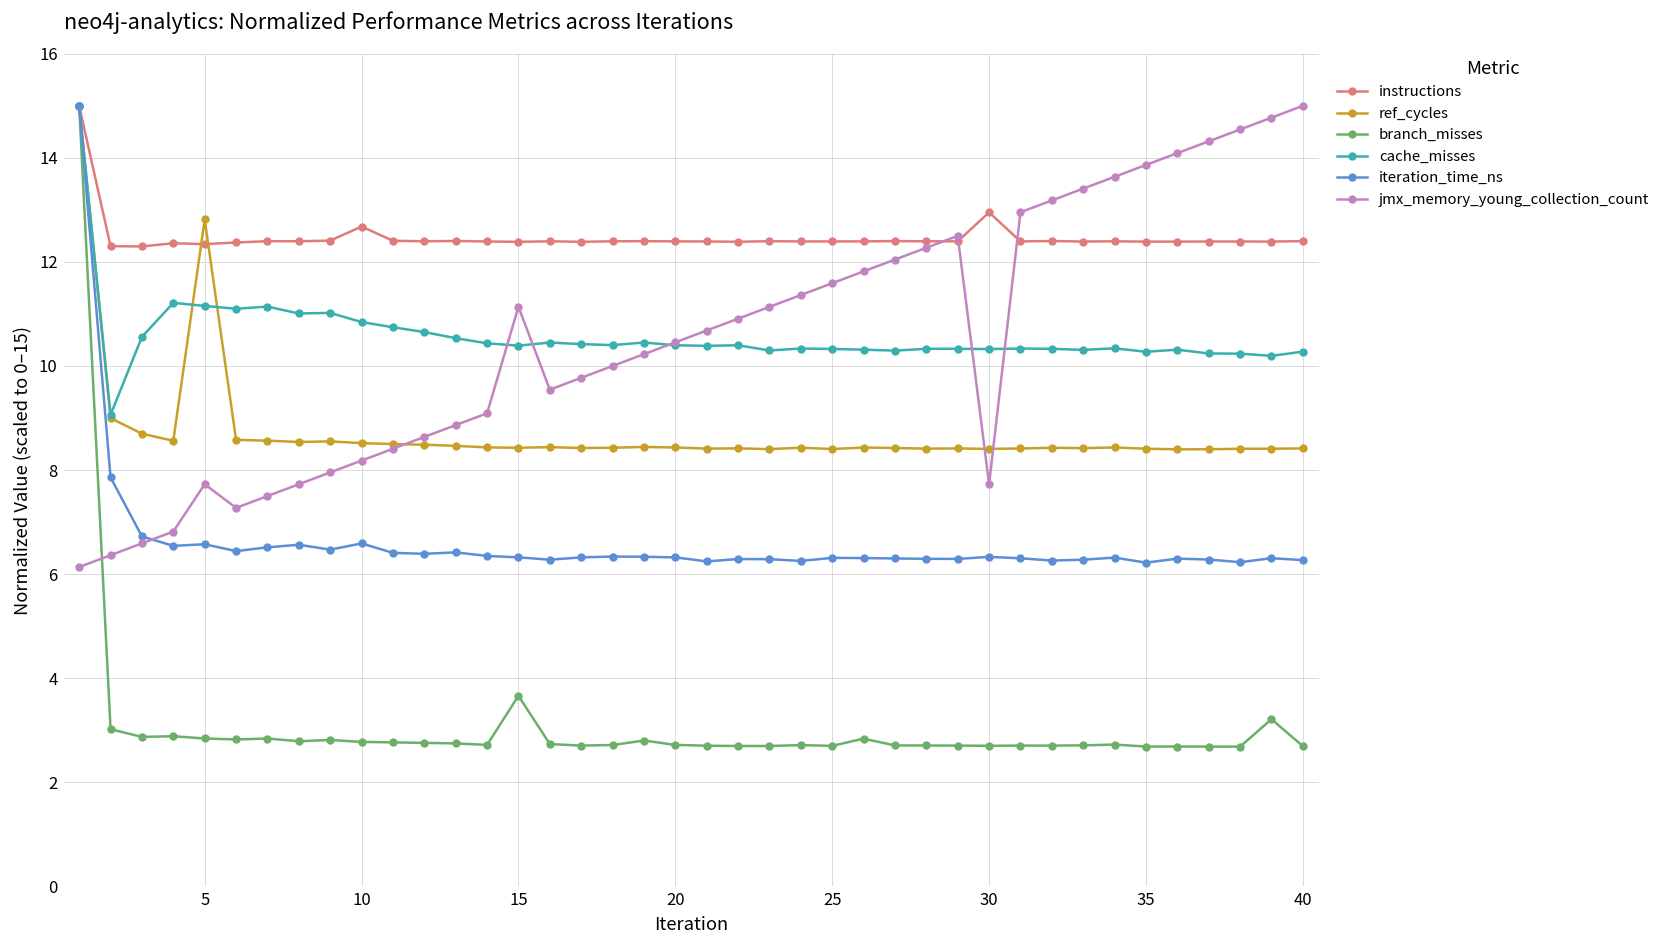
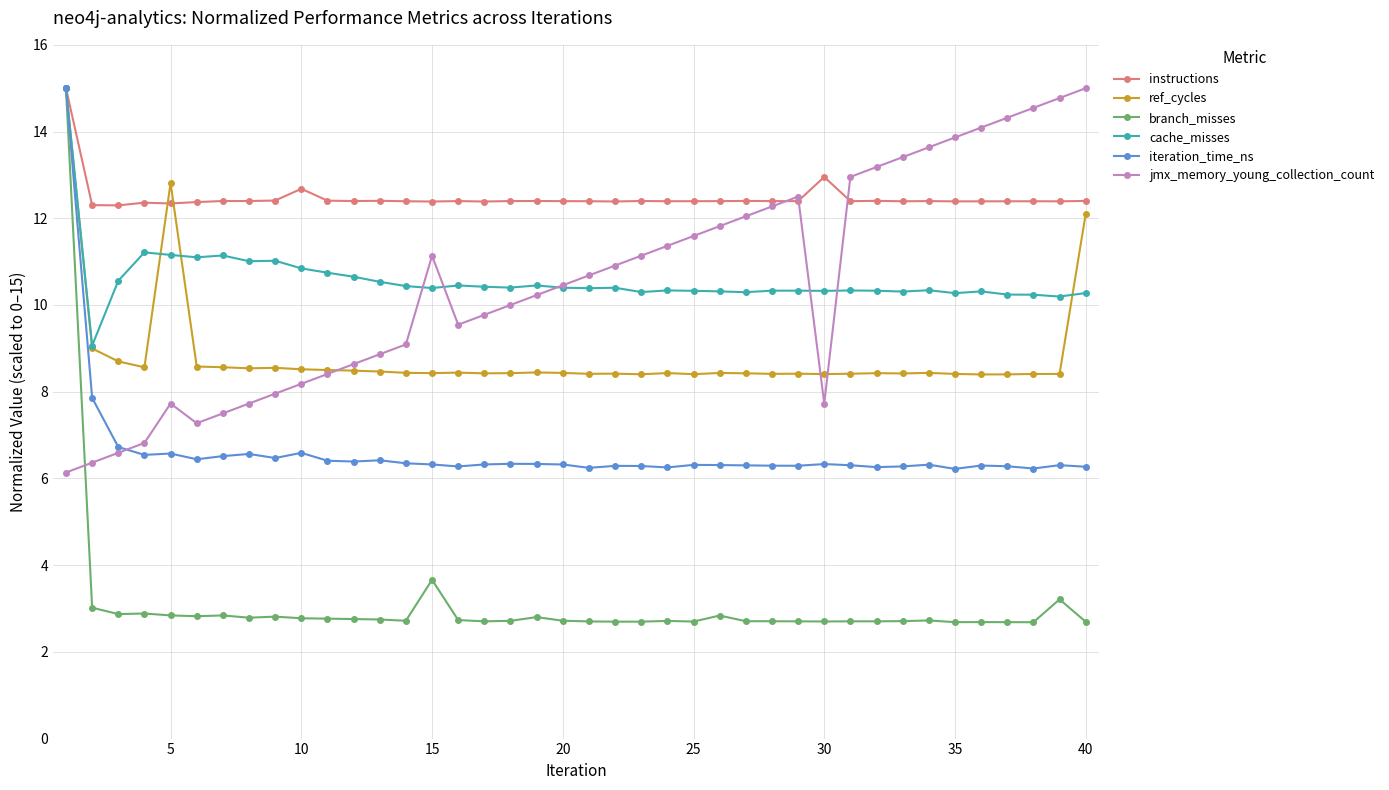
  {
    "instructions": {
      "5": 12.3,
      "10": 12.7,
      "15": 12.4,
      "20": 12.4,
      "25": 12.4,
      "30": 13.0,
      "35": 12.4,
      "40": 12.4
    },
    "ref_cycles": {
      "5": 12.8,
      "10": 8.5,
      "15": 8.4,
      "20": 8.4,
      "25": 8.4,
      "30": 8.4,
      "35": 8.4,
-     "40": 8.4
+     "40": 12.1
    },
    "branch_misses": {
      "5": 2.8,
      "10": 2.8,
      "15": 3.7,
      "20": 2.7,
      "25": 2.7,
      "30": 2.7,
      "35": 2.7,
      "40": 2.7
    },
    "cache_misses": {
      "5": 11.2,
      "10": 10.8,
      "15": 10.4,
      "25": 10.3,
      "30": 10.3,
      "35": 10.3,
      "40": 10.3
    },
    "iteration_time_ns": {
      "5": 6.6,
      "10": 6.6,
      "15": 6.3,
      "20": 6.3,
      "25": 6.3,
      "30": 6.3,
      "35": 6.2,
      "40": 6.3
    },
    "jmx_memory_young_collection_count": {
      "5": 7.7,
      "10": 8.2,
      "15": 11.1,
      "25": 11.6,
      "30": 7.7,
      "35": 13.9,
      "40": 15.0
    }
  }
